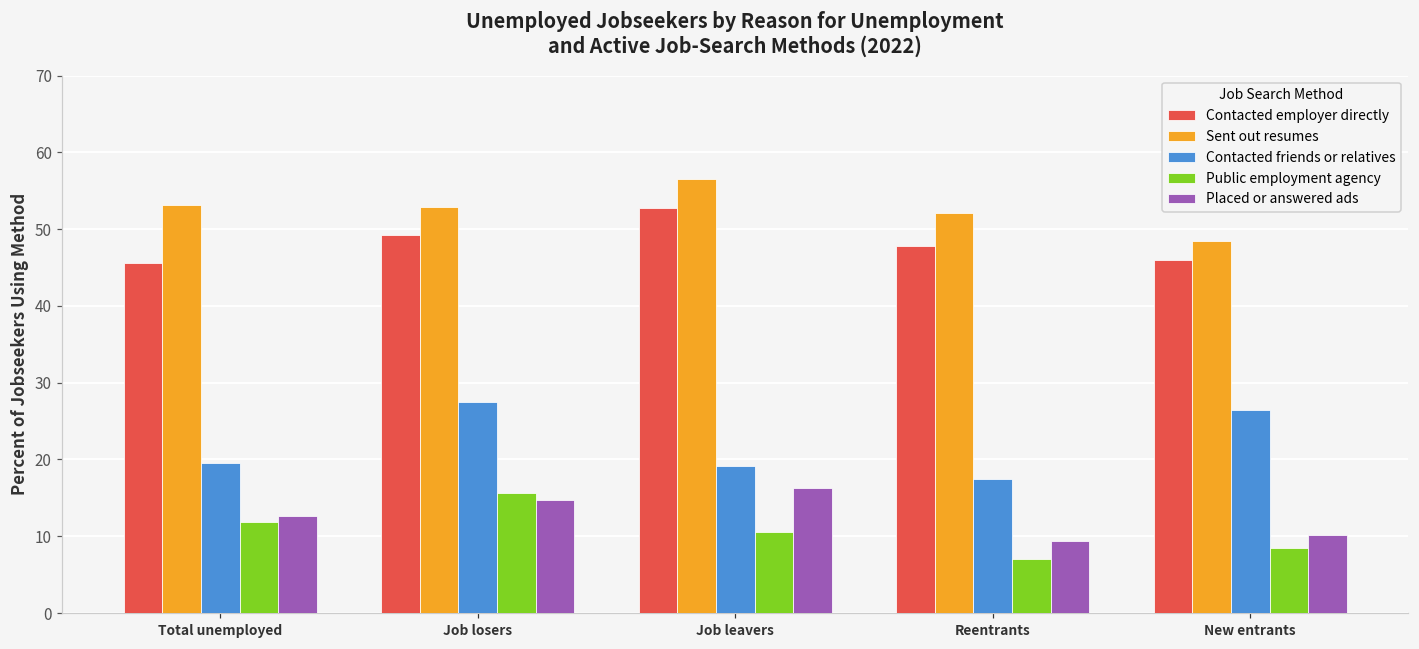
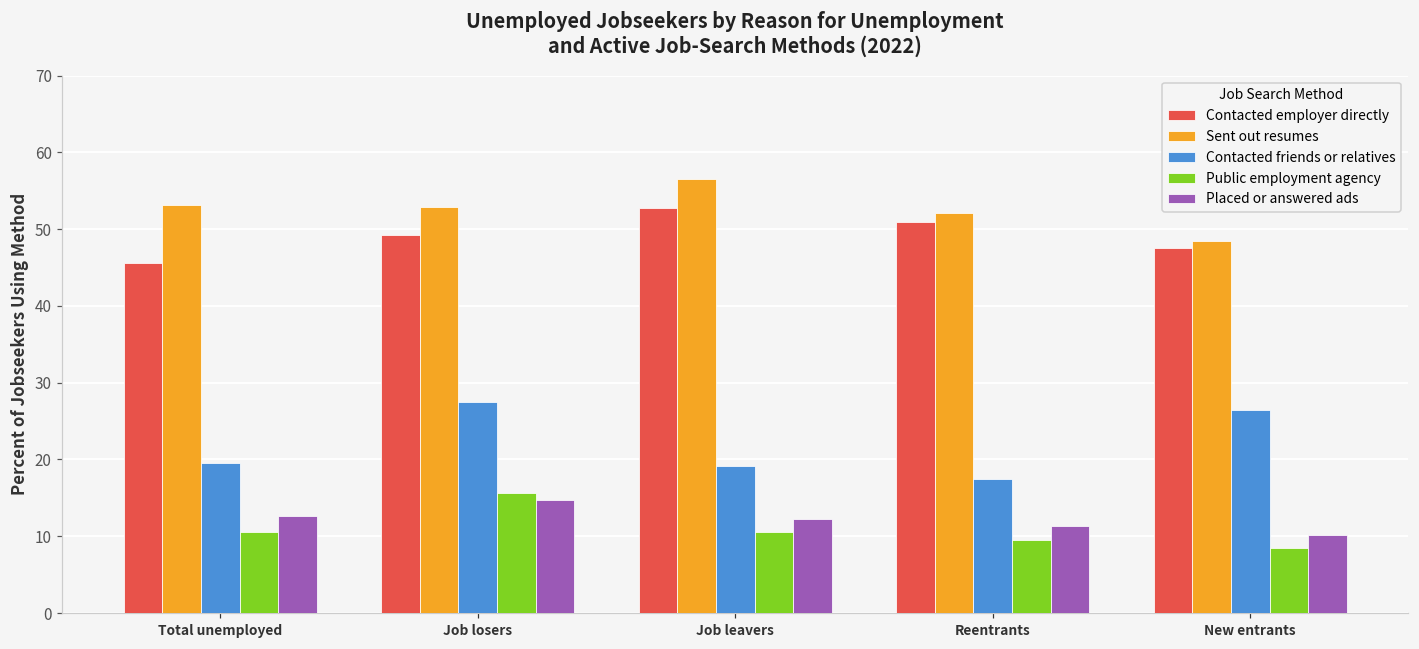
  {
    "Contacted employer directly": {
      "Total unemployed": 46,
      "Job losers": 49,
      "Job leavers": 53,
-     "Reentrants": 48,
-     "New entrants": 46
+     "Reentrants": 51,
+     "New entrants": 48
    },
    "Sent out resumes": {
      "Total unemployed": 53,
      "Job losers": 53,
      "Job leavers": 57,
      "Reentrants": 52,
      "New entrants": 49
    },
    "Contacted friends or relatives": {
      "Total unemployed": 20,
      "Job losers": 28,
      "Job leavers": 19,
      "Reentrants": 18,
      "New entrants": 27
    },
    "Public employment agency": {
-     "Total unemployed": 12,
+     "Total unemployed": 11,
      "Job losers": 16,
      "Job leavers": 11,
-     "Reentrants": 7,
+     "Reentrants": 10,
      "New entrants": 9
    },
    "Placed or answered ads": {
      "Total unemployed": 13,
      "Job losers": 15,
-     "Job leavers": 16,
-     "Reentrants": 9,
+     "Job leavers": 12,
+     "Reentrants": 11,
      "New entrants": 10
    }
  }
